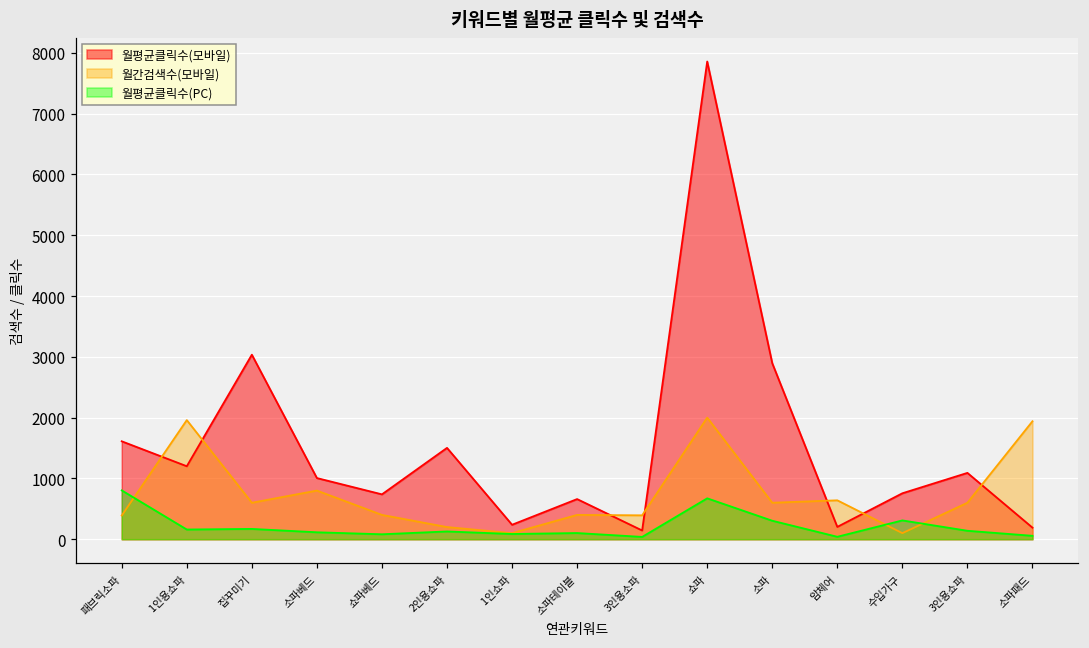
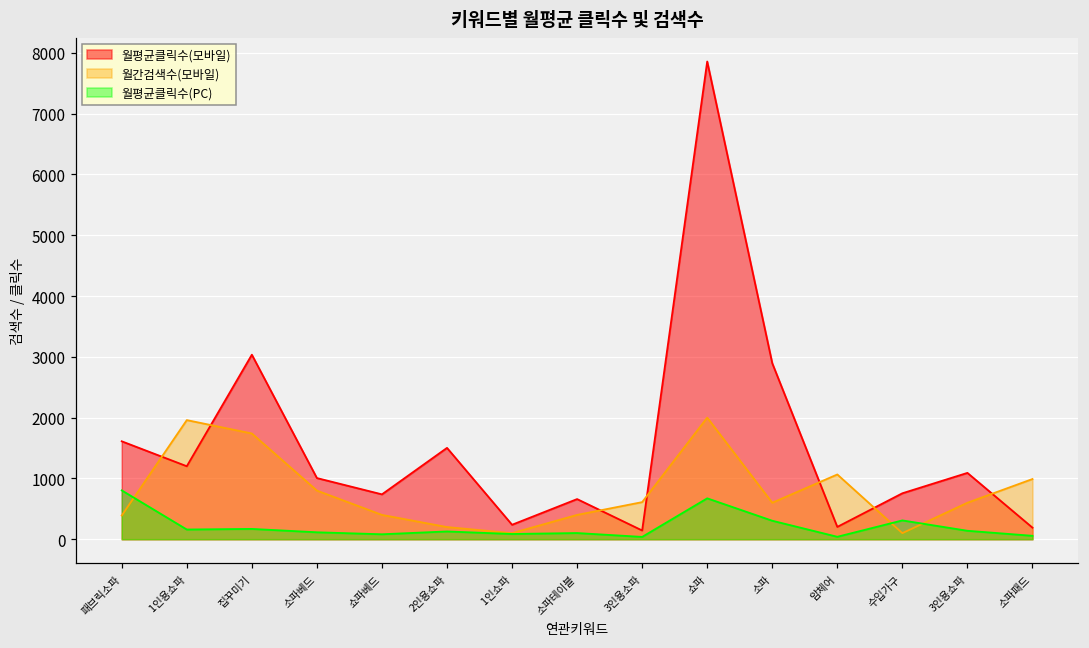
  {
    "월평균클릭수(모바일)": {
      "패브릭소파": 1600,
      "1인용쇼파": 1200,
      "집꾸미기": 3000,
      "소파베드": 1000,
      "쇼파베드": 700,
      "2인용쇼파": 1500,
      "1인쇼파": 200,
      "소파테이블": 700,
      "3인용소파": 100,
      "쇼파": 7900,
      "소파": 2900,
      "암체어": 200,
      "수입가구": 800,
      "3인용쇼파": 1100,
      "소파패드": 200
    },
    "월간검색수(모바일)": {
      "패브릭소파": 400,
      "1인용쇼파": 2000,
-     "집꾸미기": 600,
+     "집꾸미기": 1700,
      "소파베드": 800,
      "쇼파베드": 400,
      "2인용쇼파": 200,
      "소파테이블": 400,
-     "3인용소파": 400,
+     "3인용소파": 600,
      "쇼파": 2000,
      "소파": 600,
-     "암체어": 600,
+     "암체어": 1100,
      "수입가구": 100,
      "3인용쇼파": 600,
-     "소파패드": 1900
+     "소파패드": 1000
    },
    "월평균클릭수(PC)": {
      "패브릭소파": 800,
      "1인용쇼파": 200,
      "집꾸미기": 200,
      "소파베드": 100,
      "쇼파베드": 100,
      "2인용쇼파": 100,
      "소파테이블": 100,
      "3인용소파": 0,
      "쇼파": 700,
      "소파": 300,
      "암체어": 0,
      "수입가구": 300,
      "3인용쇼파": 100,
      "소파패드": 100
    }
  }
